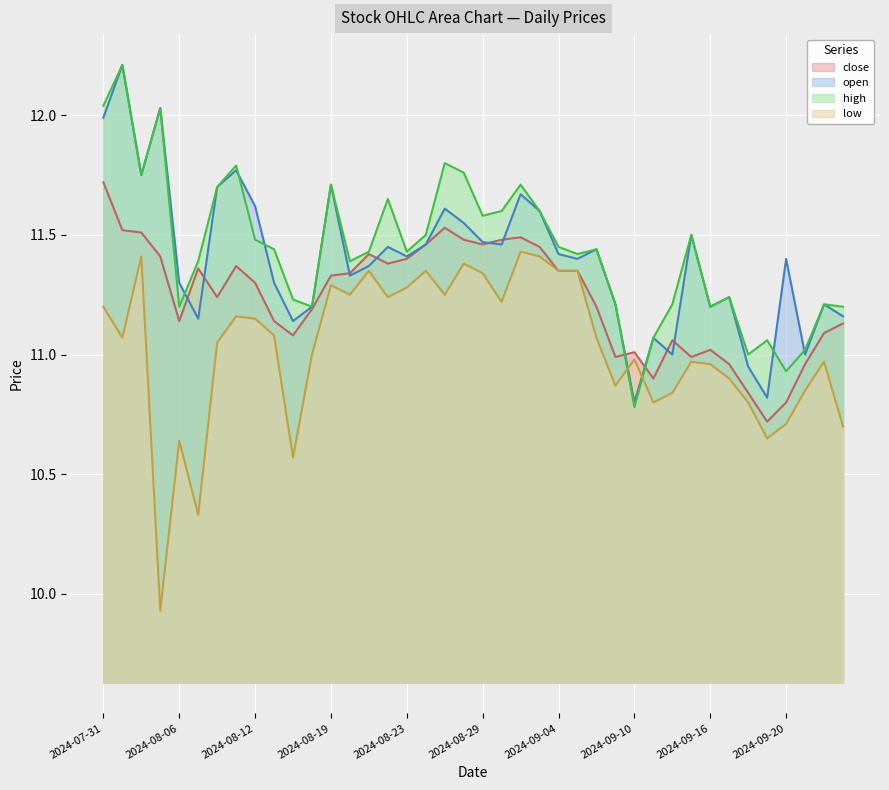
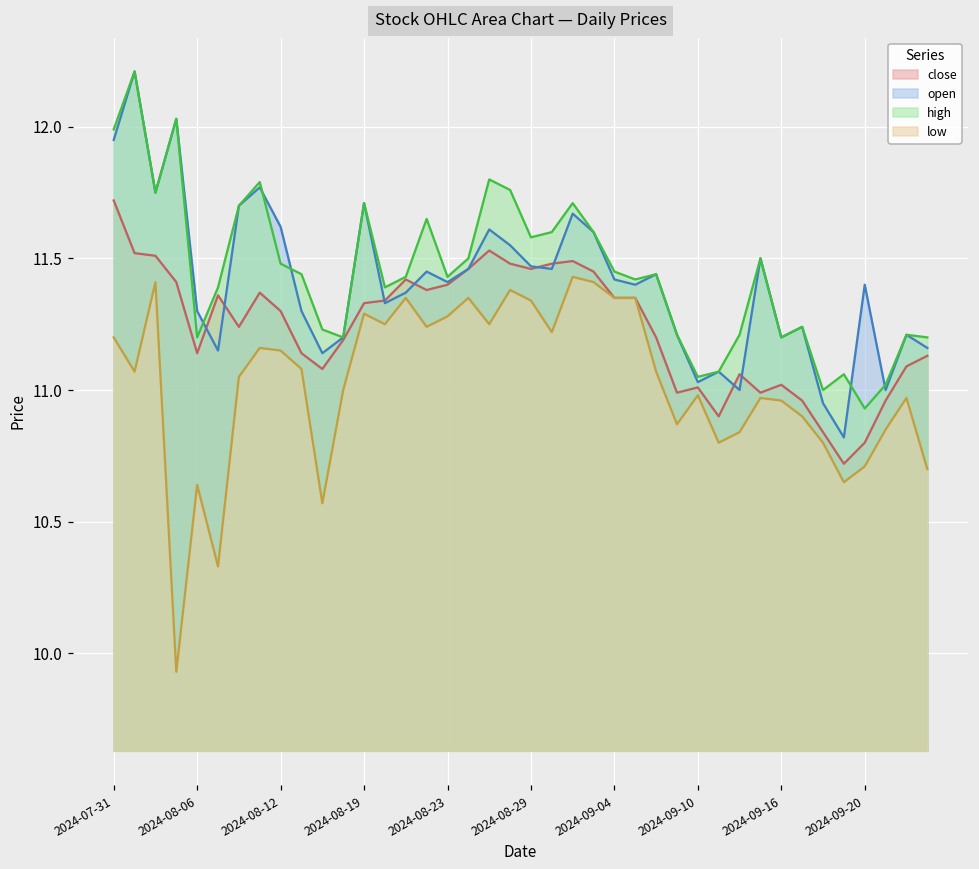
  {
    "open": {
-     "2024-07-31": 11.99,
+     "2024-07-31": 11.95,
      "2024-08-06": 11.30,
      "2024-08-12": 11.62,
      "2024-09-04": 11.42,
-     "2024-09-10": 10.80,
+     "2024-09-10": 11.03,
      "2024-09-20": 11.40
    },
    "high": {
-     "2024-07-31": 12.04,
+     "2024-07-31": 11.99,
      "2024-08-06": 11.20,
      "2024-08-12": 11.48,
      "2024-08-23": 11.43,
      "2024-08-29": 11.58,
      "2024-09-04": 11.45,
-     "2024-09-10": 10.78,
+     "2024-09-10": 11.05,
      "2024-09-20": 10.93
    }
  }
